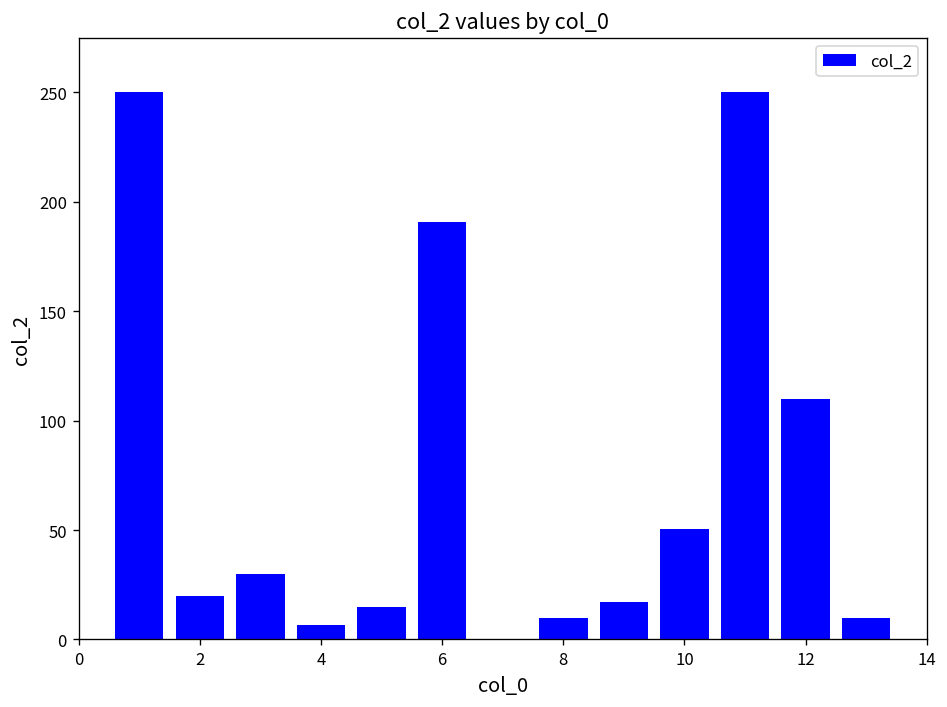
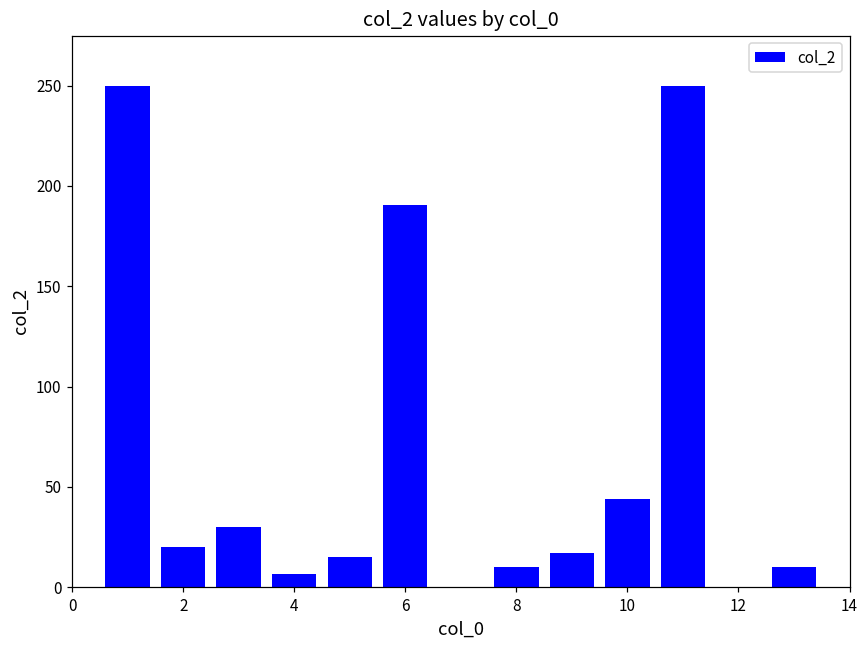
  {
    "2": 20,
    "4": 7,
    "6": 191,
    "8": 10,
-   "10": 51,
-   "12": 110
+   "10": 44,
+   "12": 0
  }
